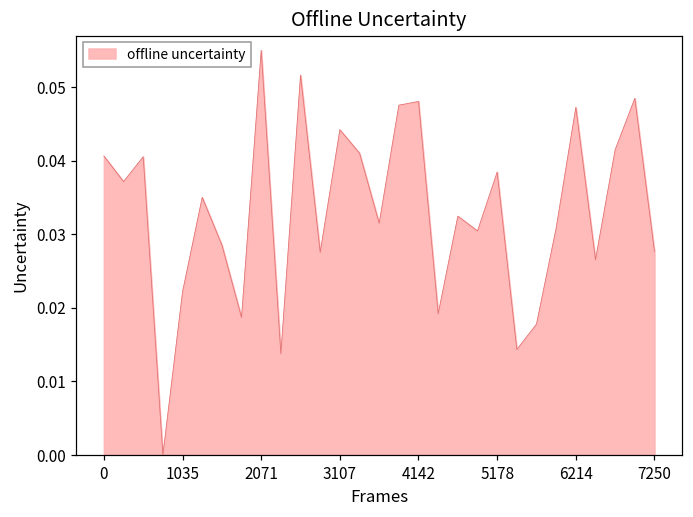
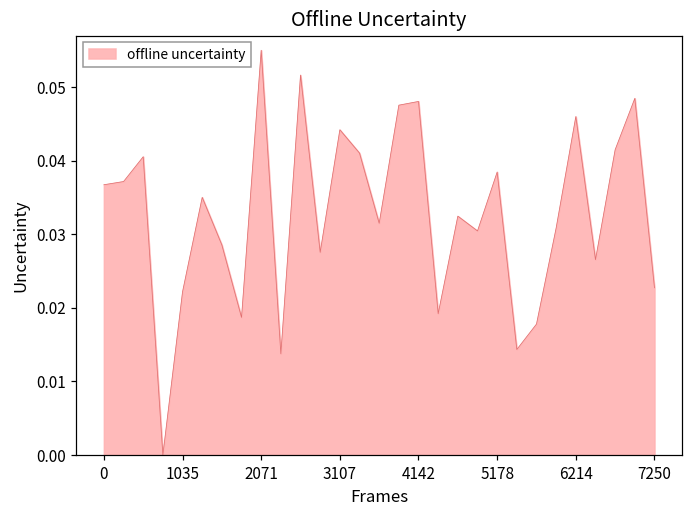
  {
-   "0": 0.041,
+   "0": 0.037,
    "1035": 0.022,
    "2071": 0.055,
    "3107": 0.044,
    "4142": 0.048,
    "5178": 0.038,
-   "6214": 0.047,
-   "7250": 0.028
+   "6214": 0.046,
+   "7250": 0.023
  }
